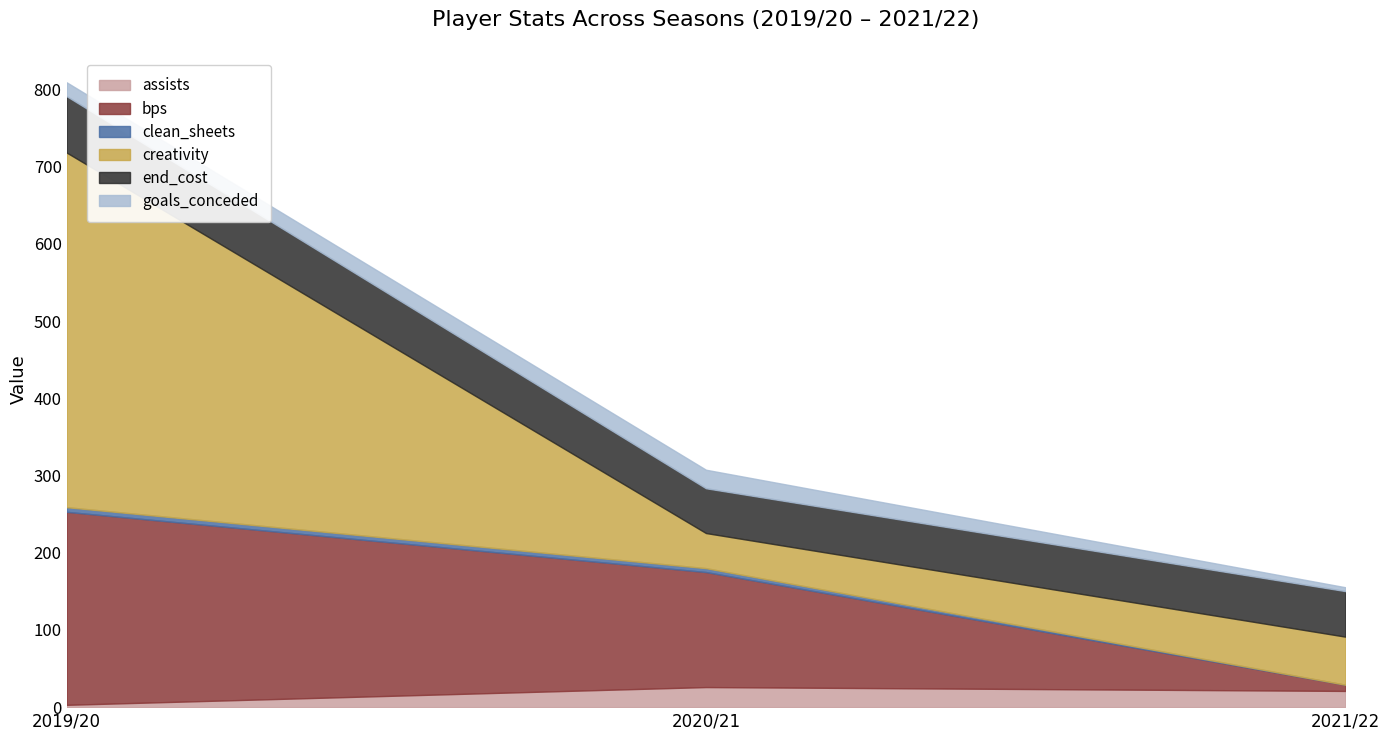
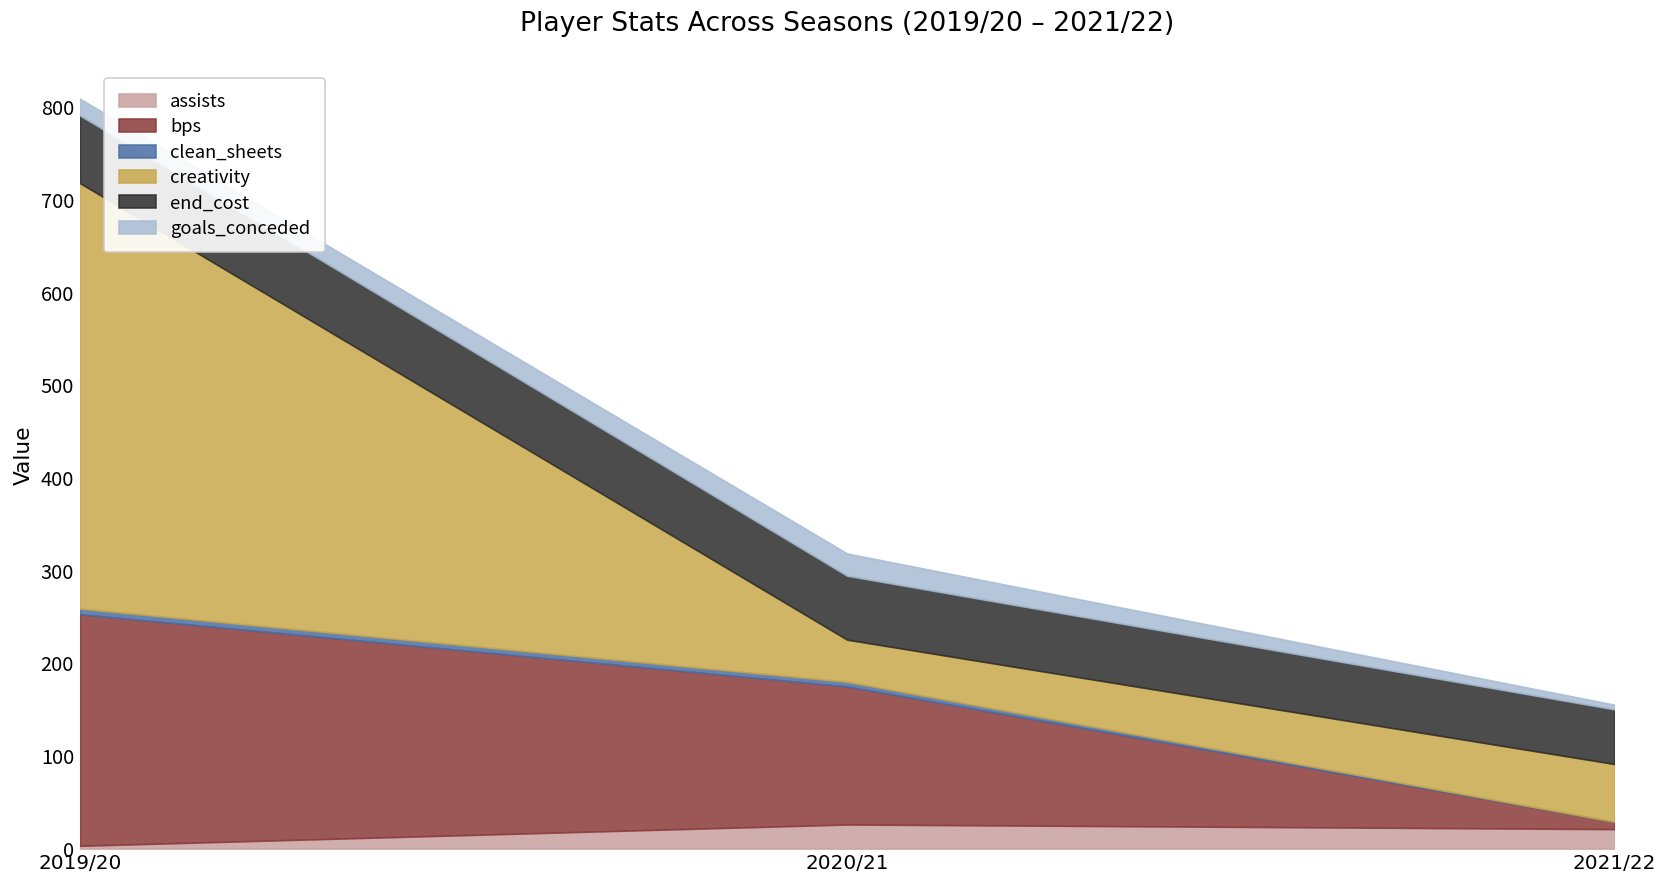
  {
    "assists": {
      "2020/21": 30,
      "2021/22": 20
    },
    "bps": {
      "2019/20": 250,
      "2020/21": 150
    },
    "clean_sheets": {
      "2019/20": 10,
      "2020/21": 10
    },
    "creativity": {
      "2019/20": 460,
      "2020/21": 50,
      "2021/22": 60
    },
    "end_cost": {
      "2019/20": 70,
-     "2020/21": 60,
+     "2020/21": 70,
      "2021/22": 60
    },
    "goals_conceded": {
      "2019/20": 20,
      "2020/21": 20,
      "2021/22": 10
    }
  }
